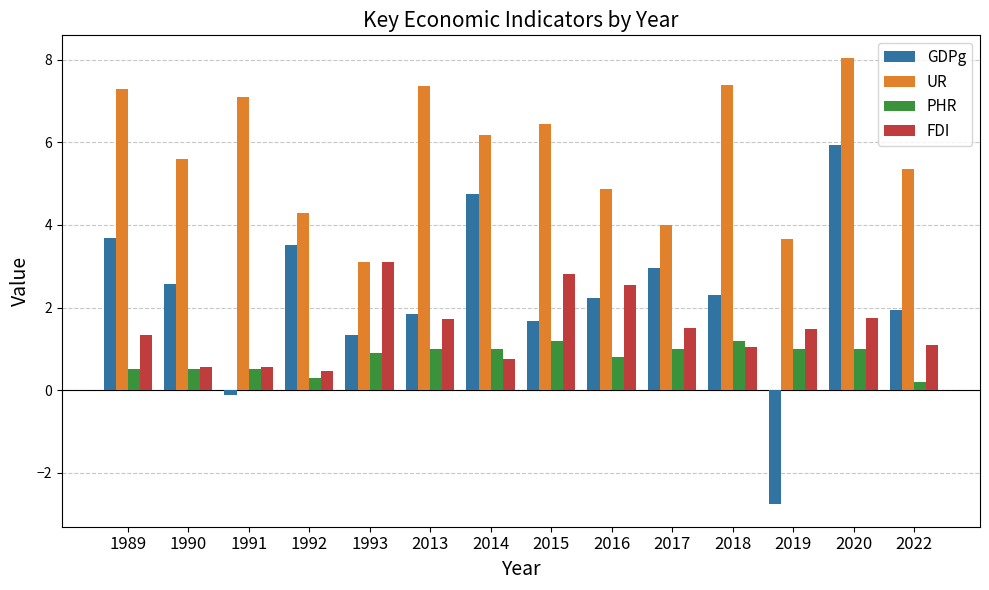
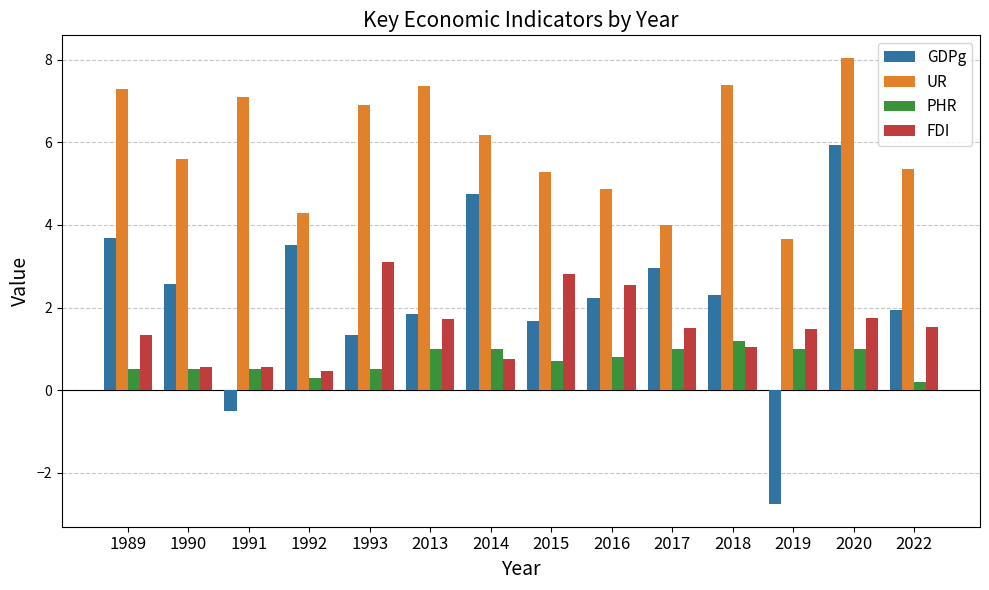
  {
    "GDPg": {
      "1989": 3.7,
      "1990": 2.6,
-     "1991": -0.1,
+     "1991": -0.5,
      "1992": 3.5,
      "1993": 1.3,
      "2013": 1.8,
      "2014": 4.7,
      "2015": 1.7,
      "2016": 2.2,
      "2017": 2.9,
      "2018": 2.3,
      "2019": -2.8,
      "2020": 5.9,
      "2022": 1.9
    },
    "UR": {
      "1989": 7.3,
      "1990": 5.6,
      "1991": 7.1,
      "1992": 4.3,
-     "1993": 3.1,
+     "1993": 6.9,
      "2013": 7.4,
      "2014": 6.2,
-     "2015": 6.5,
+     "2015": 5.3,
      "2016": 4.9,
      "2017": 4.0,
      "2018": 7.4,
      "2019": 3.7,
      "2020": 8.1,
      "2022": 5.4
    },
    "PHR": {
      "1989": 0.5,
      "1990": 0.5,
      "1991": 0.5,
      "1992": 0.3,
-     "1993": 0.9,
+     "1993": 0.5,
      "2013": 1.0,
      "2014": 1.0,
-     "2015": 1.2,
+     "2015": 0.7,
      "2016": 0.8,
      "2017": 1.0,
      "2018": 1.2,
      "2019": 1.0,
      "2020": 1.0,
      "2022": 0.2
    },
    "FDI": {
      "1989": 1.3,
      "1990": 0.6,
      "1991": 0.6,
      "1992": 0.5,
      "1993": 3.1,
      "2013": 1.7,
      "2014": 0.7,
      "2015": 2.8,
      "2016": 2.5,
      "2017": 1.5,
      "2018": 1.0,
      "2019": 1.5,
      "2020": 1.7,
-     "2022": 1.1
+     "2022": 1.5
    }
  }
